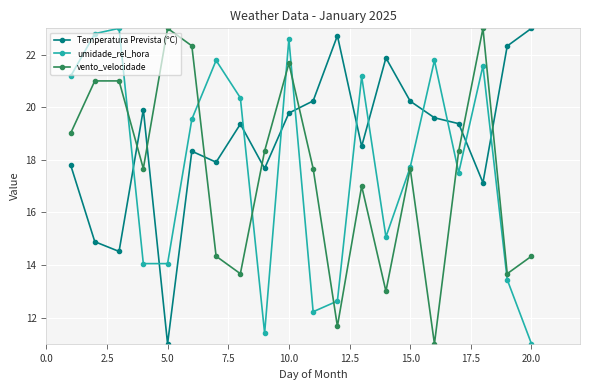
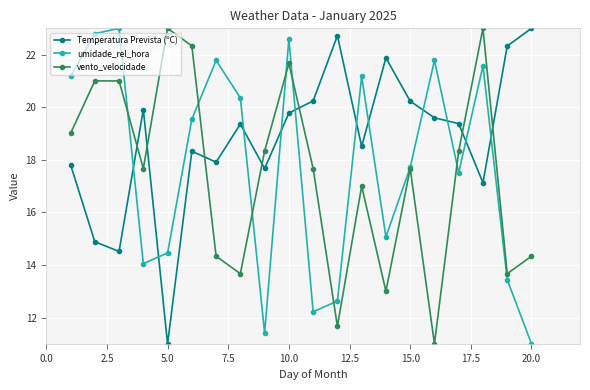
  {
    "Temperatura Prevista (ºC)": {
      "5.0": 11.0,
      "10.0": 19.8,
      "15.0": 20.2,
      "20.0": 23.0
    },
    "umidade_rel_hora": {
-     "5.0": 14.1,
+     "5.0": 14.5,
      "10.0": 22.6,
      "20.0": 11.0
    },
    "vento_velocidade": {
      "5.0": 23.0,
      "10.0": 21.7,
      "20.0": 14.3
    }
  }
